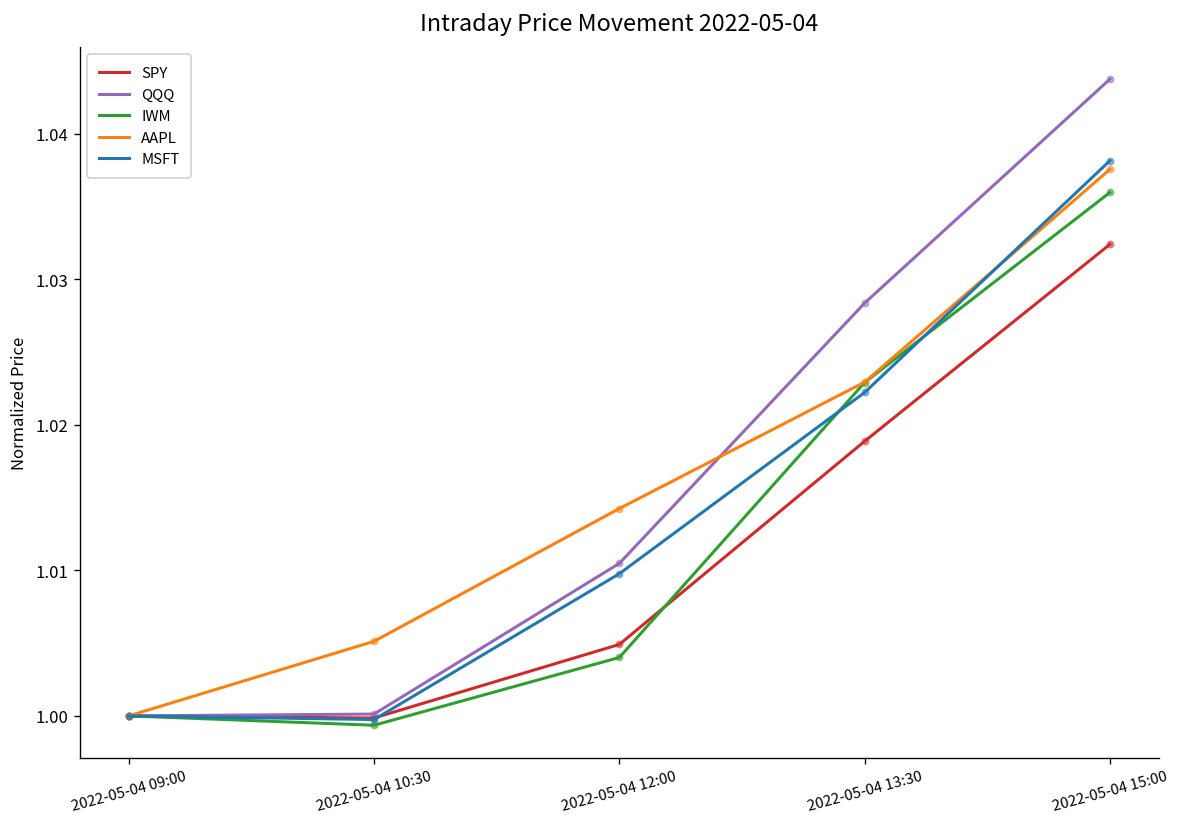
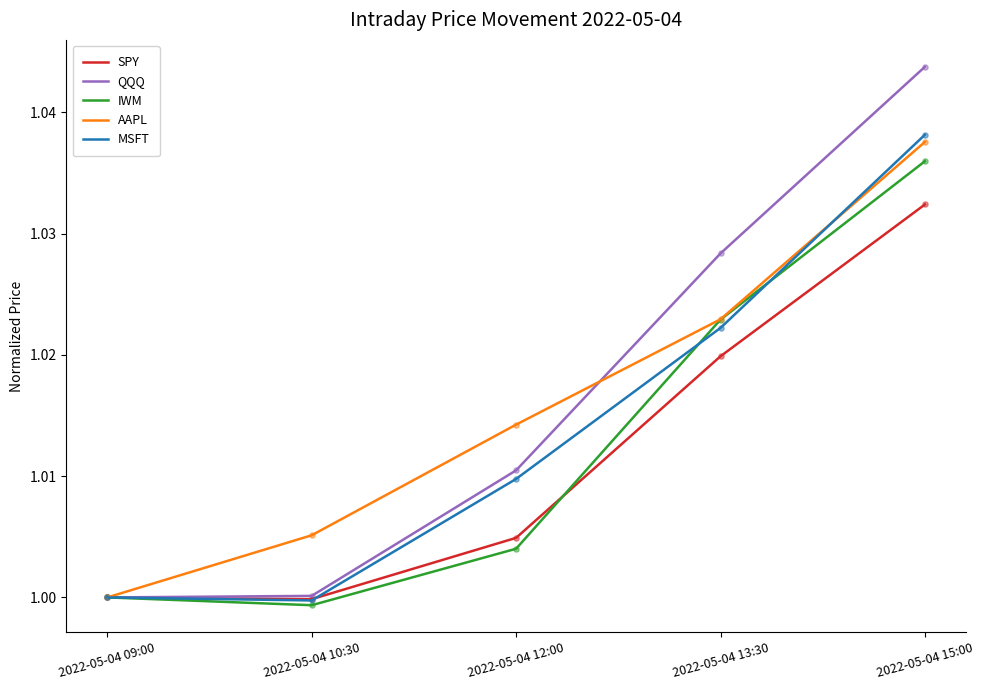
  {
    "SPY": {
      "2022-05-04 12:00": 1.0049,
-     "2022-05-04 13:30": 1.0189,
+     "2022-05-04 13:30": 1.0199,
      "2022-05-04 15:00": 1.0324
    },
    "QQQ": {
      "2022-05-04 10:30": 1.0001,
      "2022-05-04 12:00": 1.0105,
      "2022-05-04 13:30": 1.0284,
      "2022-05-04 15:00": 1.0438
    },
    "IWM": {
      "2022-05-04 10:30": 0.9994,
      "2022-05-04 12:00": 1.0040,
      "2022-05-04 15:00": 1.0360
    },
    "AAPL": {
      "2022-05-04 10:30": 1.0051,
      "2022-05-04 12:00": 1.0143,
      "2022-05-04 15:00": 1.0376
    },
    "MSFT": {
      "2022-05-04 12:00": 1.0098,
      "2022-05-04 13:30": 1.0222,
      "2022-05-04 15:00": 1.0382
    }
  }
